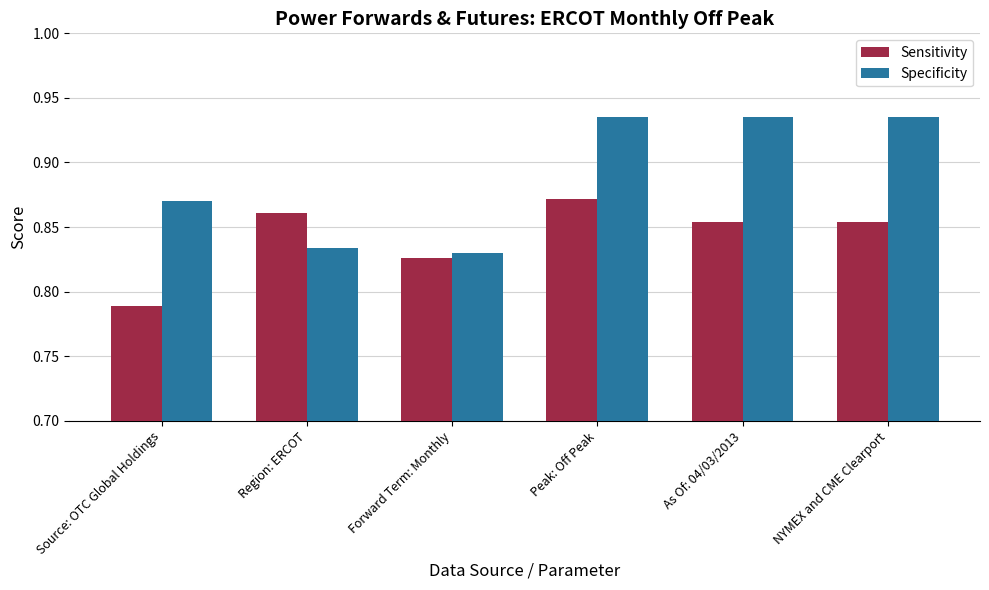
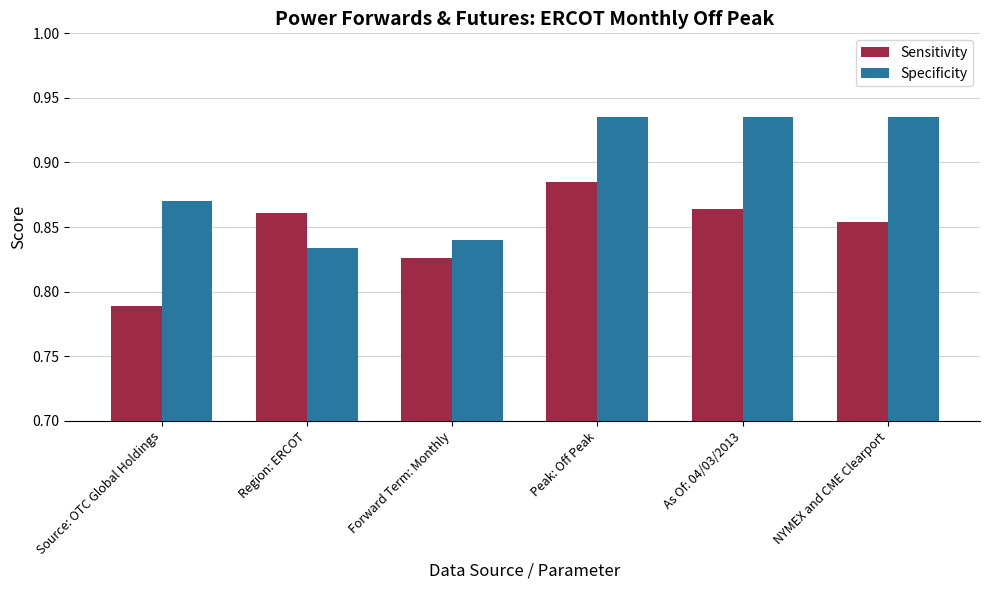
  {
    "Sensitivity": {
      "Source: OTC Global Holdings": 0.789,
      "Region: ERCOT": 0.861,
      "Forward Term: Monthly": 0.826,
-     "Peak: Off Peak": 0.872,
-     "As Of: 04/03/2013": 0.854,
+     "Peak: Off Peak": 0.885,
+     "As Of: 04/03/2013": 0.864,
      "NYMEX and CME Clearport": 0.854
    },
    "Specificity": {
      "Source: OTC Global Holdings": 0.87,
      "Region: ERCOT": 0.834,
-     "Forward Term: Monthly": 0.83,
+     "Forward Term: Monthly": 0.84,
      "Peak: Off Peak": 0.935,
      "As Of: 04/03/2013": 0.935,
      "NYMEX and CME Clearport": 0.935
    }
  }
